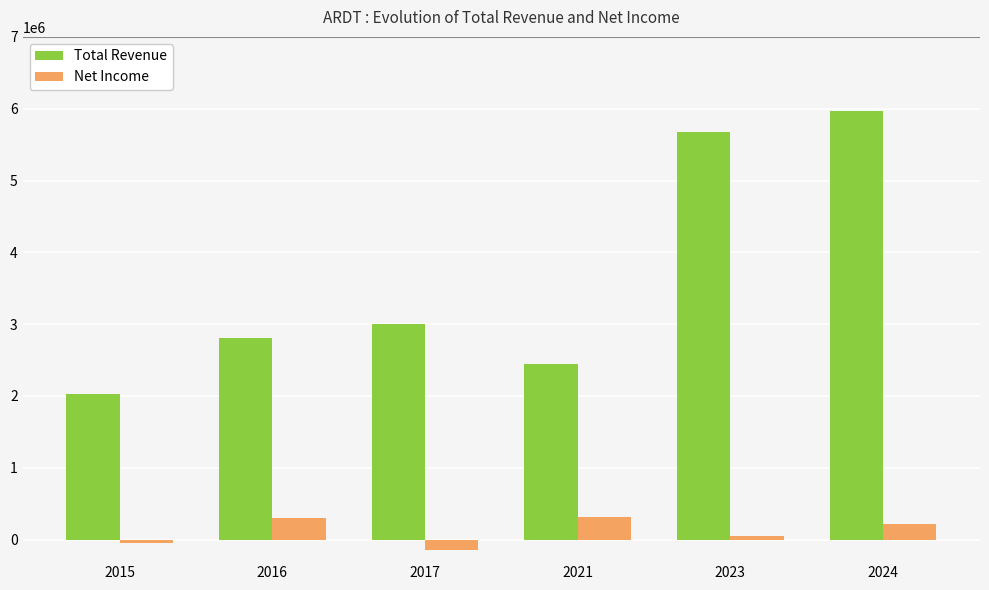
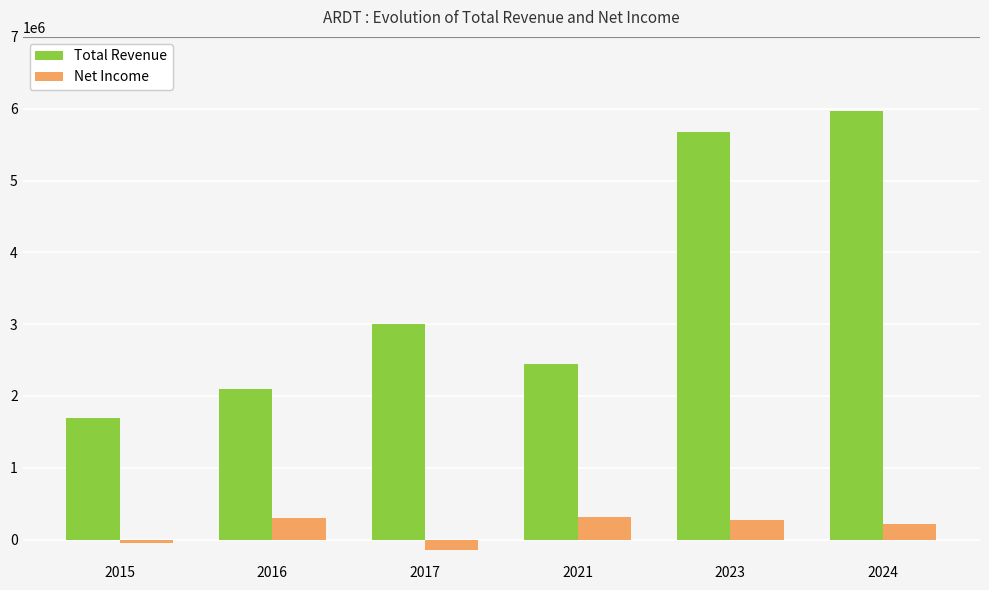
  {
    "Total Revenue": {
-     "2015": 2000000,
-     "2016": 2800000,
+     "2015": 1700000,
+     "2016": 2100000,
      "2017": 3000000,
      "2021": 2400000,
      "2023": 5700000,
      "2024": 6000000
    },
    "Net Income": {
      "2015": 0,
      "2016": 300000,
      "2017": -100000,
      "2021": 300000,
-     "2023": 100000,
+     "2023": 300000,
      "2024": 200000
    }
  }
